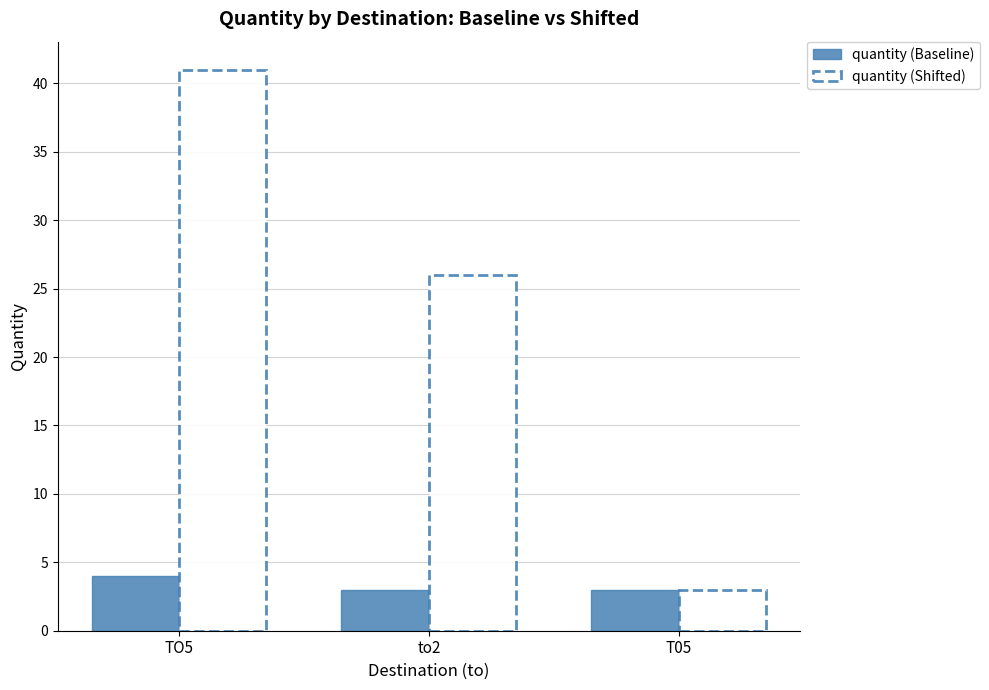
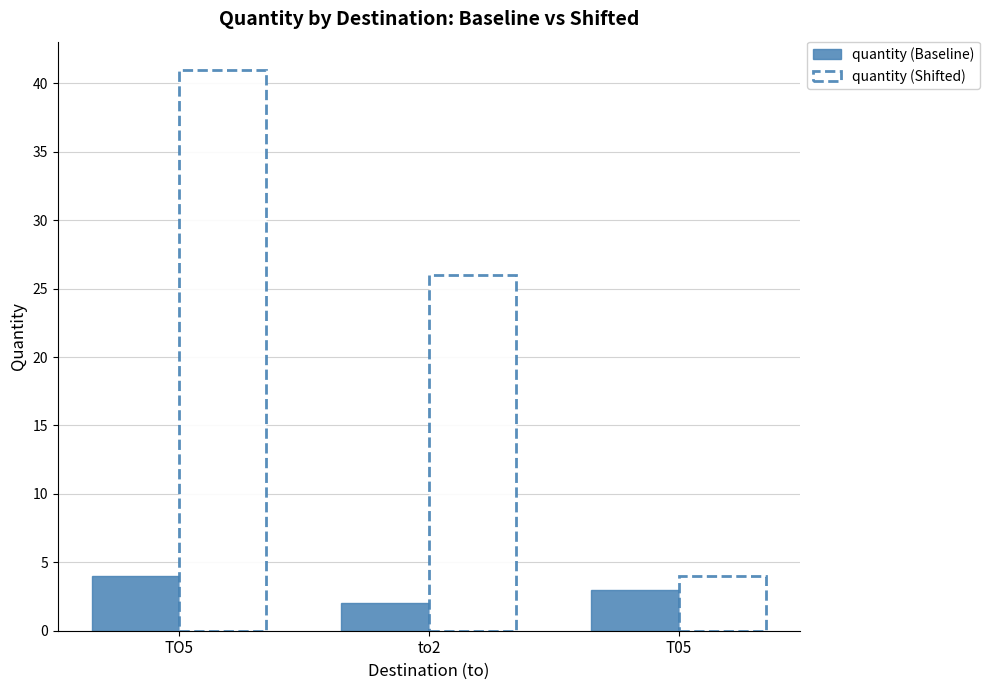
  {
    "quantity (Baseline)": {
      "TO5": 4,
-     "to2": 3,
+     "to2": 2,
      "T05": 3
    },
    "quantity (Shifted)": {
      "TO5": 41,
      "to2": 26,
-     "T05": 3
+     "T05": 4
    }
  }
